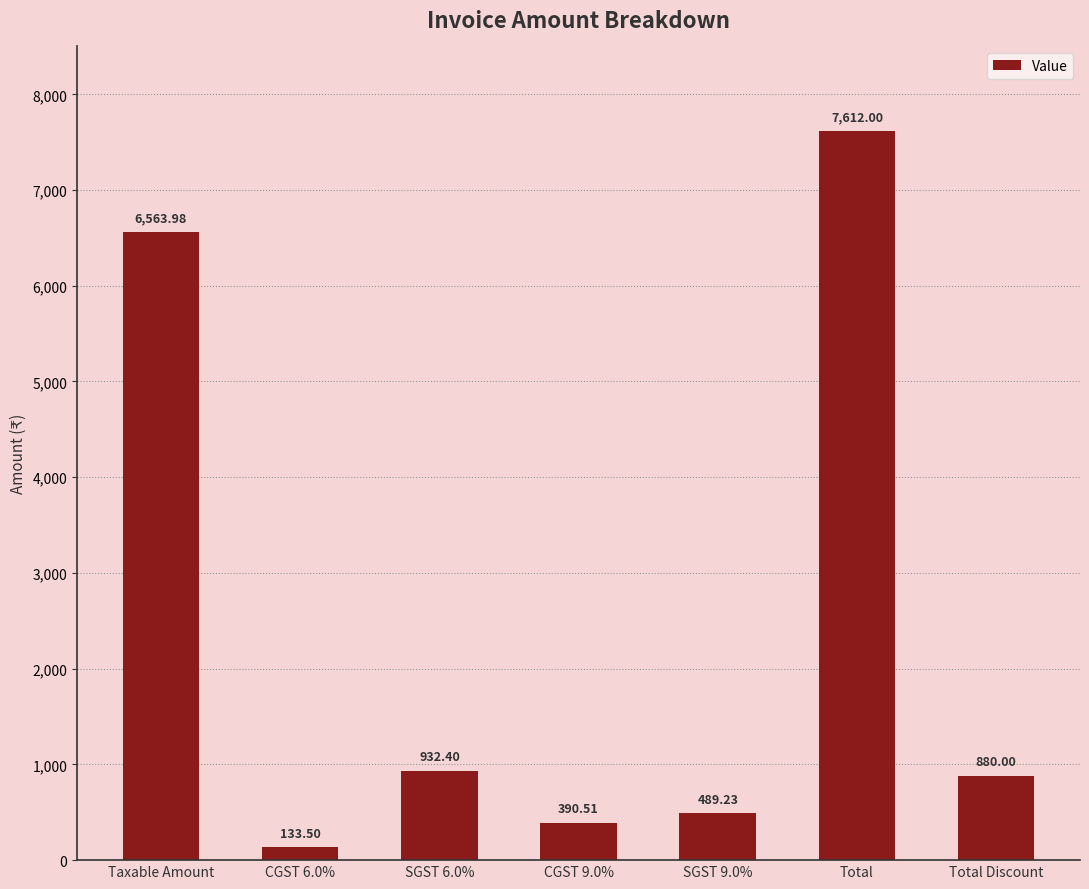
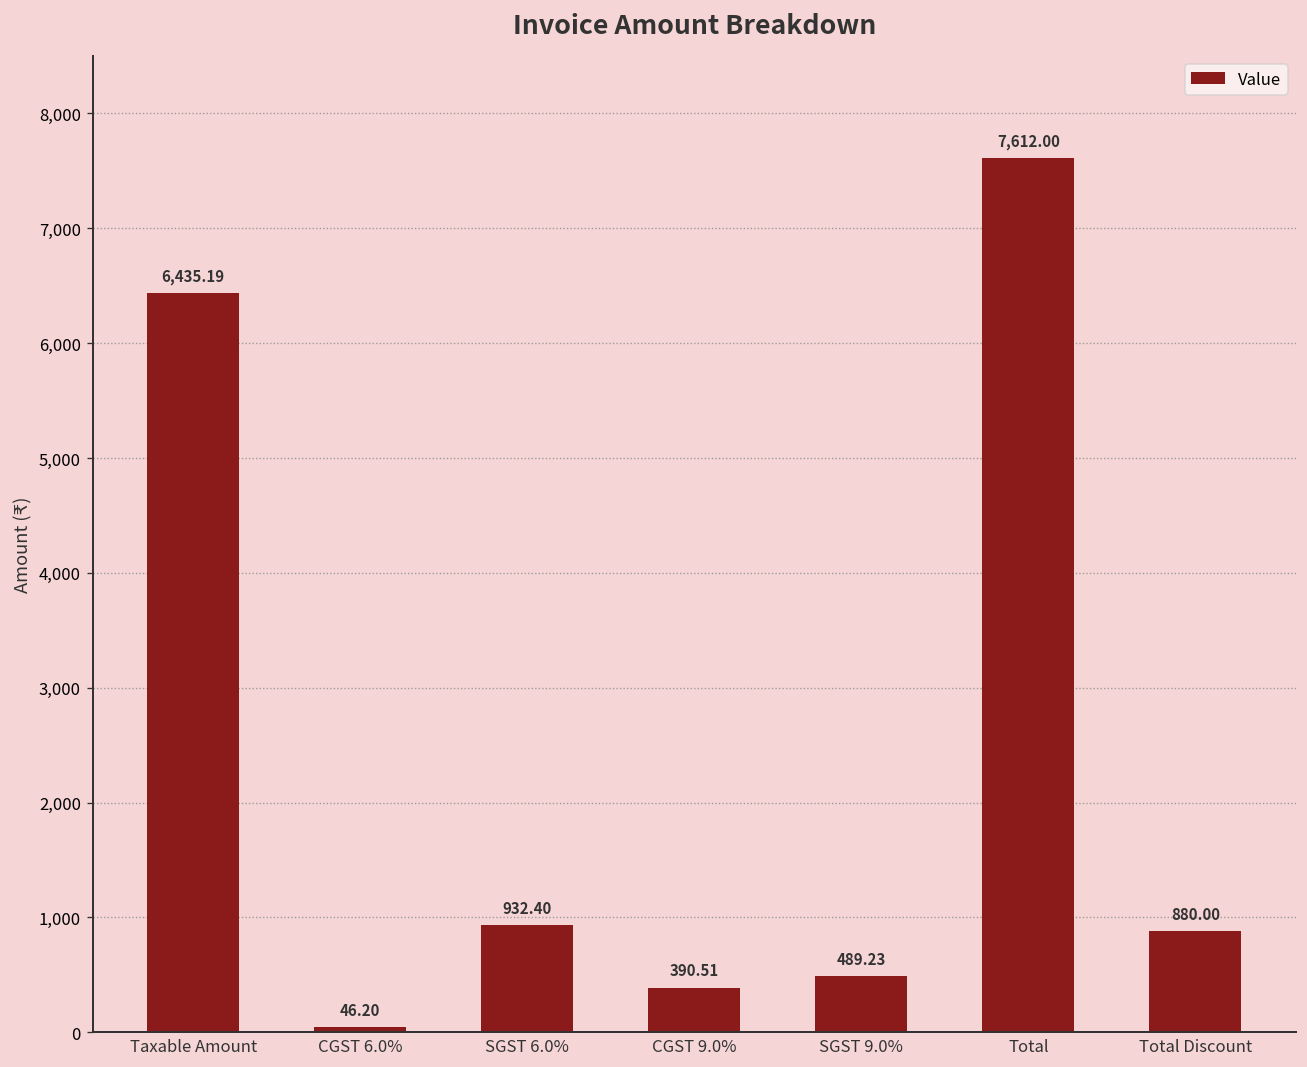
  {
-   "Taxable Amount": "6,563.98",
-   "CGST 6.0%": "133.50",
+   "Taxable Amount": "6,435.19",
+   "CGST 6.0%": "46.20",
    "SGST 6.0%": "932.40",
    "CGST 9.0%": "390.51",
    "SGST 9.0%": "489.23",
    "Total": "7,612.00",
    "Total Discount": "880.00"
  }
